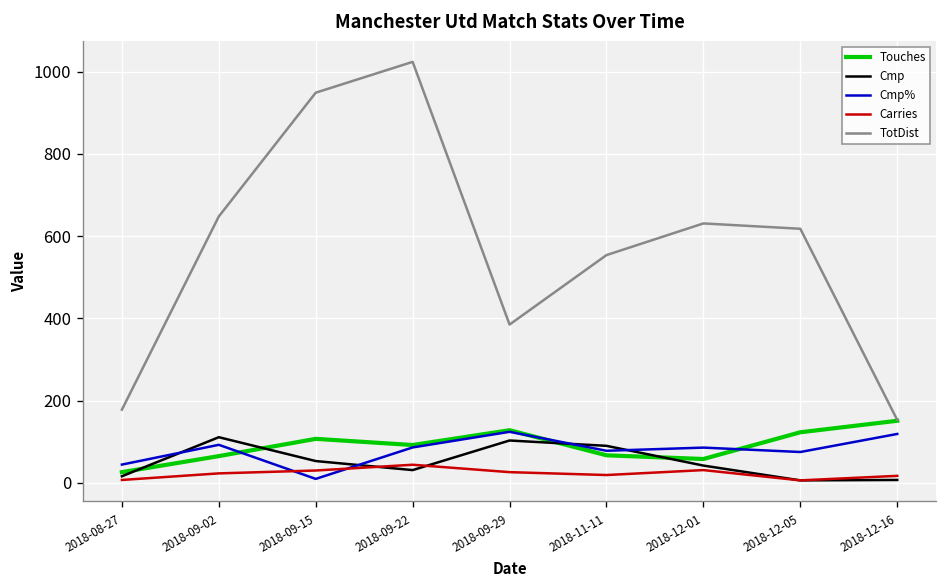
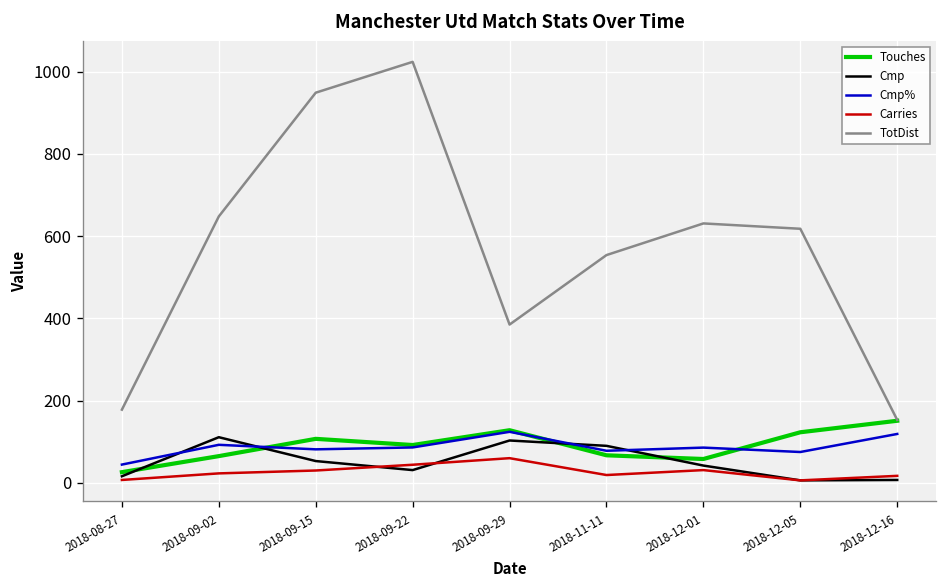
  {
    "Touches": {
      "2018-08-27": 30,
      "2018-09-02": 70,
      "2018-09-15": 110,
      "2018-11-11": 70,
      "2018-12-01": 60,
      "2018-12-05": 120
    },
    "Cmp": {
      "2018-08-27": 20,
      "2018-09-02": 110,
      "2018-09-15": 50,
      "2018-09-22": 30,
      "2018-09-29": 100,
      "2018-11-11": 90,
      "2018-12-01": 40,
      "2018-12-16": 10
    },
    "Cmp%": {
      "2018-08-27": 40,
      "2018-09-02": 90,
-     "2018-09-15": 10,
+     "2018-09-15": 80,
      "2018-11-11": 80,
      "2018-12-01": 90,
      "2018-12-05": 80,
      "2018-12-16": 120
    },
    "Carries": {
      "2018-08-27": 10,
      "2018-09-02": 20,
      "2018-09-15": 30,
      "2018-09-22": 40,
-     "2018-09-29": 30,
+     "2018-09-29": 60,
      "2018-11-11": 20,
      "2018-12-01": 30,
      "2018-12-16": 20
    },
    "TotDist": {
      "2018-08-27": 180,
      "2018-09-02": 650,
      "2018-09-15": 950,
      "2018-09-22": 1020,
      "2018-09-29": 390,
      "2018-11-11": 550,
      "2018-12-01": 630,
      "2018-12-05": 620
    }
  }
